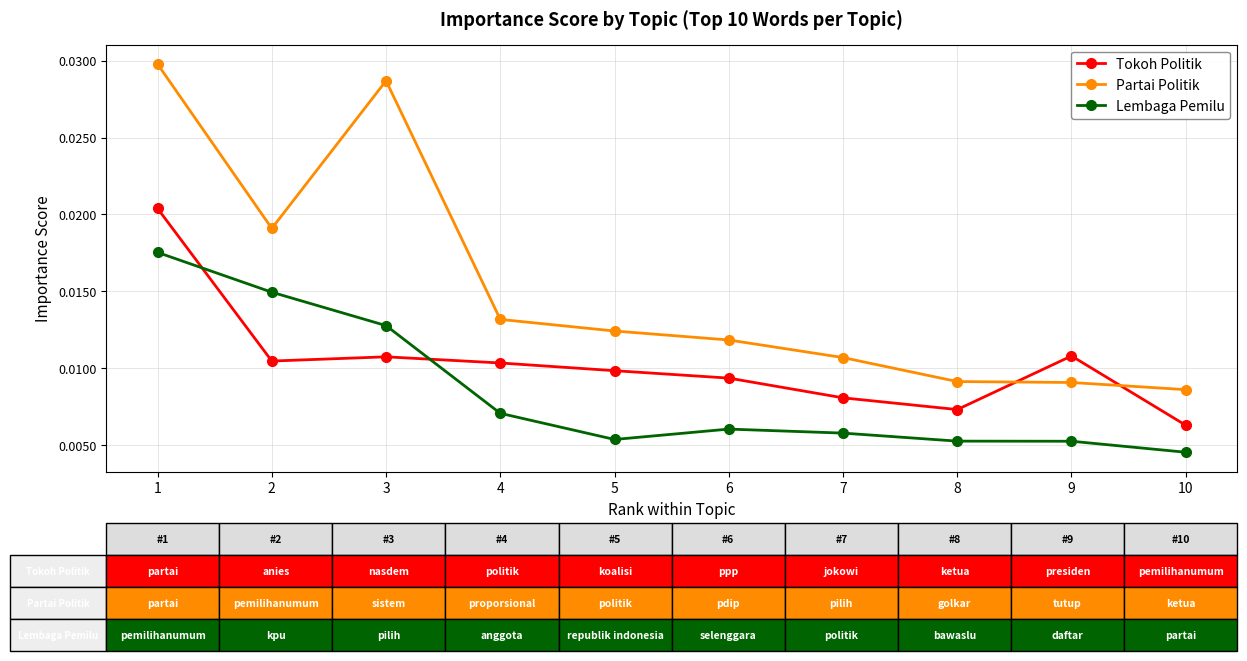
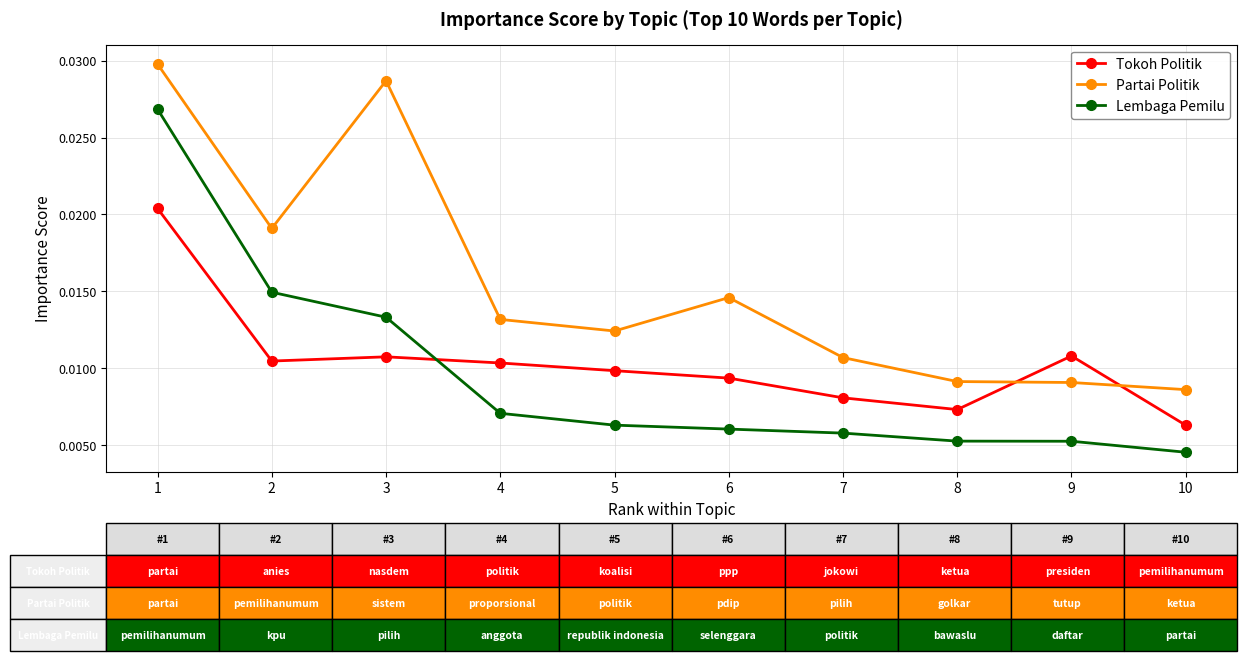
  {
    "Tokoh Politik": {
      "1": 0.0204,
      "2": 0.0105,
      "3": 0.0107,
      "4": 0.0103,
      "5": 0.0098,
      "6": 0.0094,
      "7": 0.0081,
      "8": 0.0073,
      "9": 0.0108,
      "10": 0.0063
    },
    "Partai Politik": {
      "1": 0.0298,
      "2": 0.0191,
      "3": 0.0287,
      "4": 0.0132,
      "5": 0.0124,
-     "6": 0.0118,
+     "6": 0.0146,
      "7": 0.0107,
      "8": 0.0091,
      "9": 0.0091,
      "10": 0.0086
    },
    "Lembaga Pemilu": {
-     "1": 0.0175,
+     "1": 0.0268,
      "2": 0.0149,
-     "3": 0.0128,
+     "3": 0.0133,
      "4": 0.0071,
-     "5": 0.0054,
+     "5": 0.0063,
      "6": 0.0060,
      "7": 0.0058,
      "8": 0.0053,
      "9": 0.0053,
      "10": 0.0045
    }
  }
